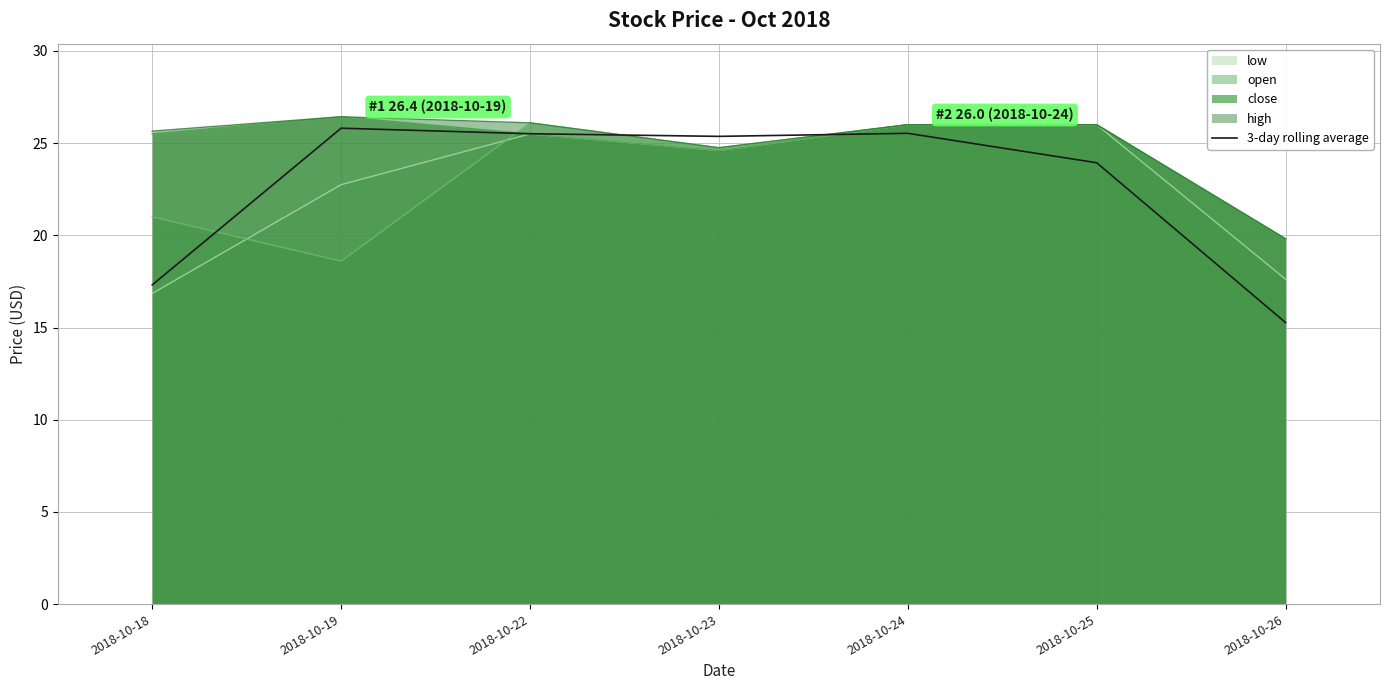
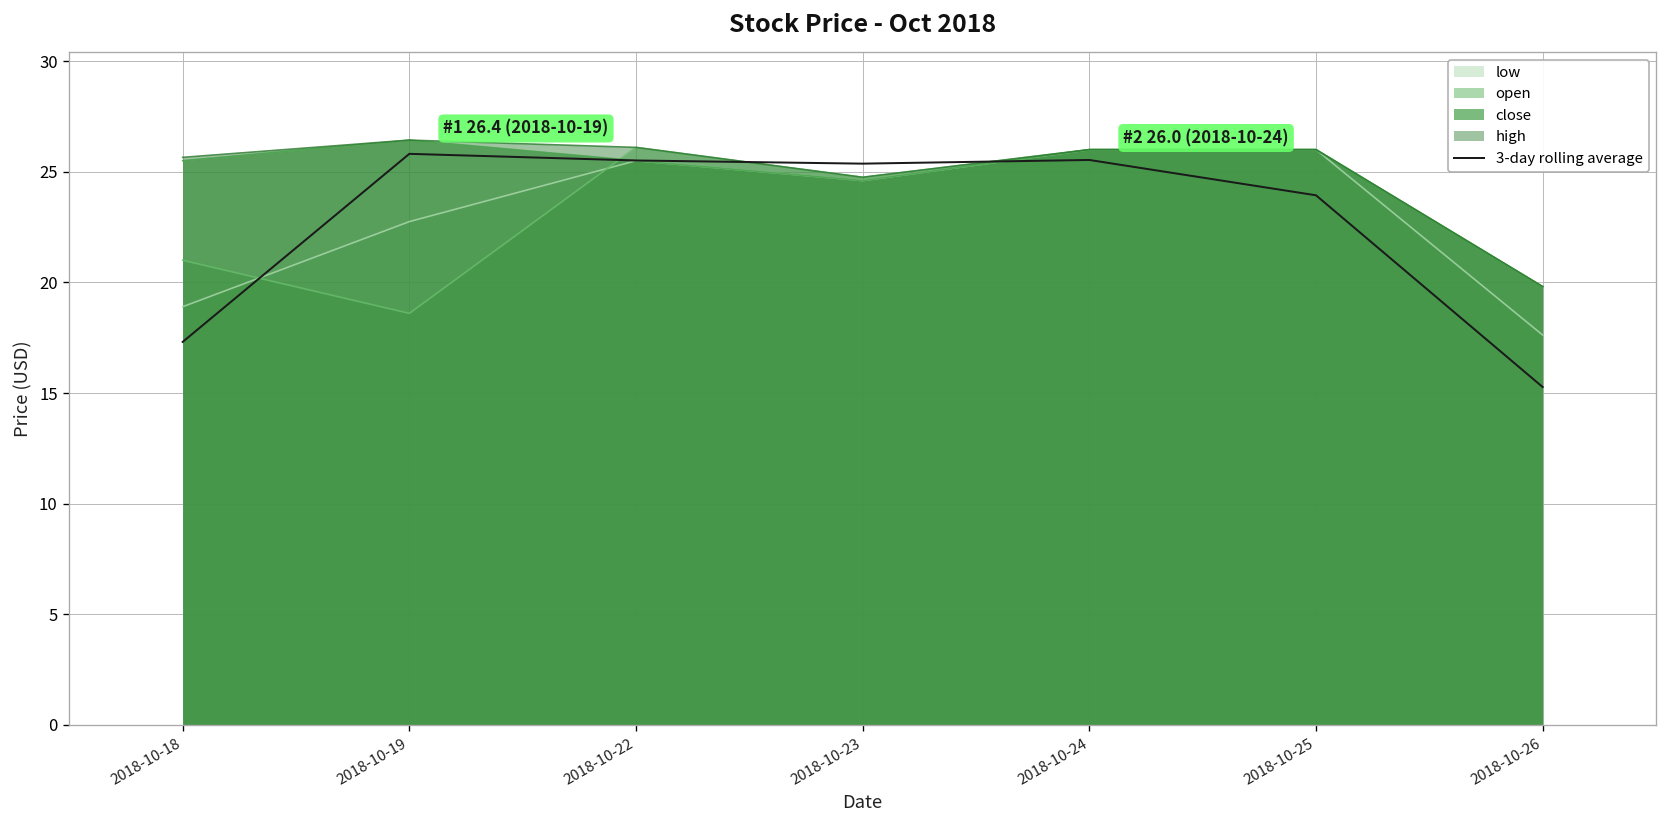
  {
    "low": {
-     "2018-10-18": 16.8,
+     "2018-10-18": 18.9,
      "2018-10-19": 22.7,
      "2018-10-26": 17.6
    },
    "3-day rolling average": {
      "2018-10-18": 17.3,
      "2018-10-19": 25.8,
      "2018-10-23": 25.4,
      "2018-10-24": 25.5,
      "2018-10-25": 23.9,
      "2018-10-26": 15.3
    }
  }
